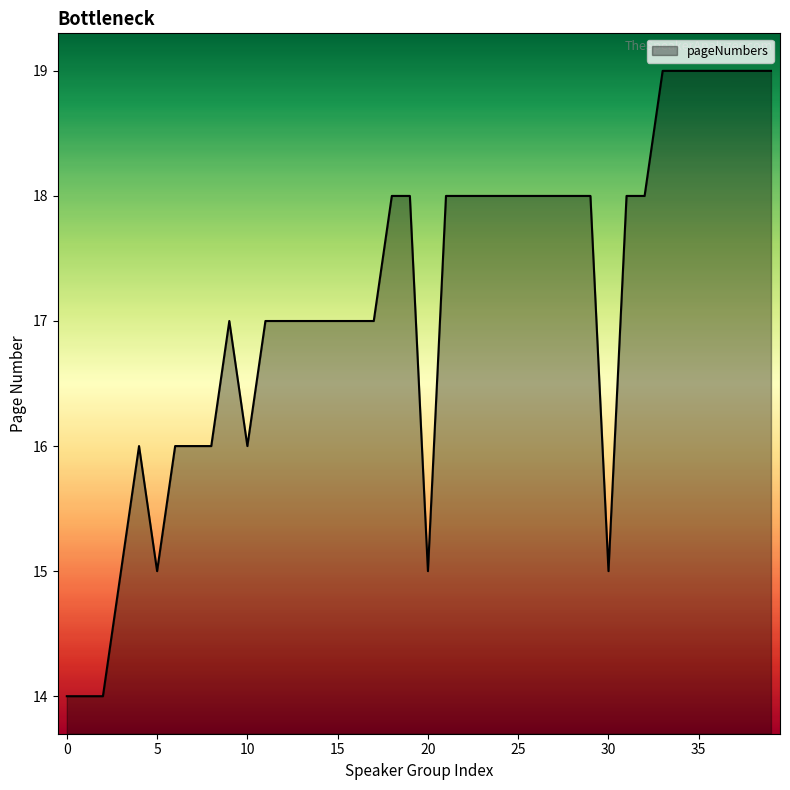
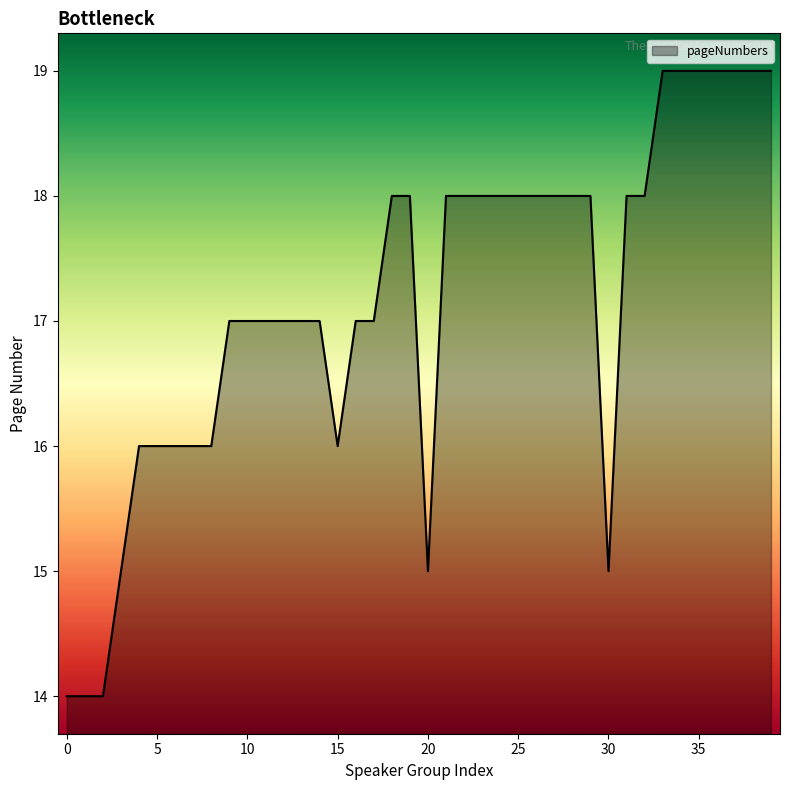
  {
    "0": 14,
-   "5": 15,
-   "10": 16,
-   "15": 17,
+   "5": 16,
+   "10": 17,
+   "15": 16,
    "20": 15,
    "25": 18,
    "30": 15,
    "35": 19
  }
